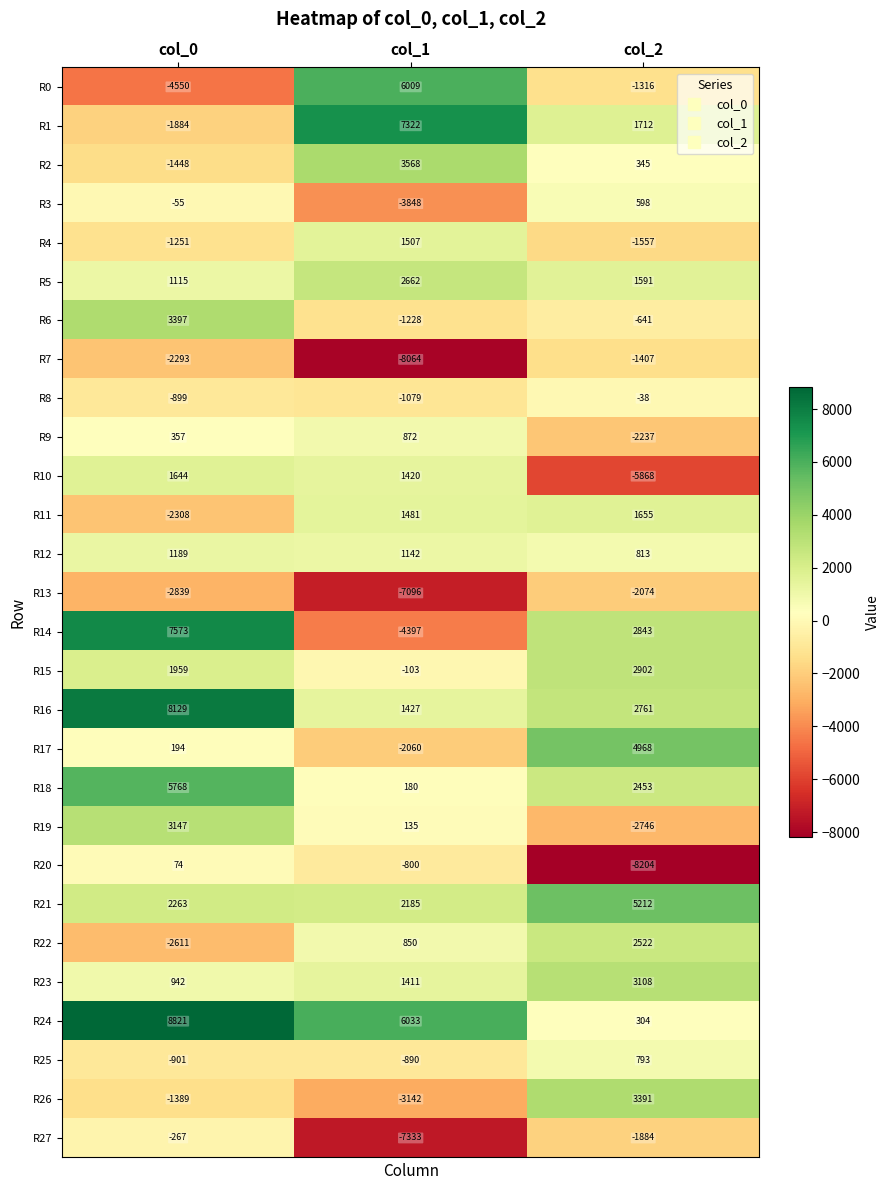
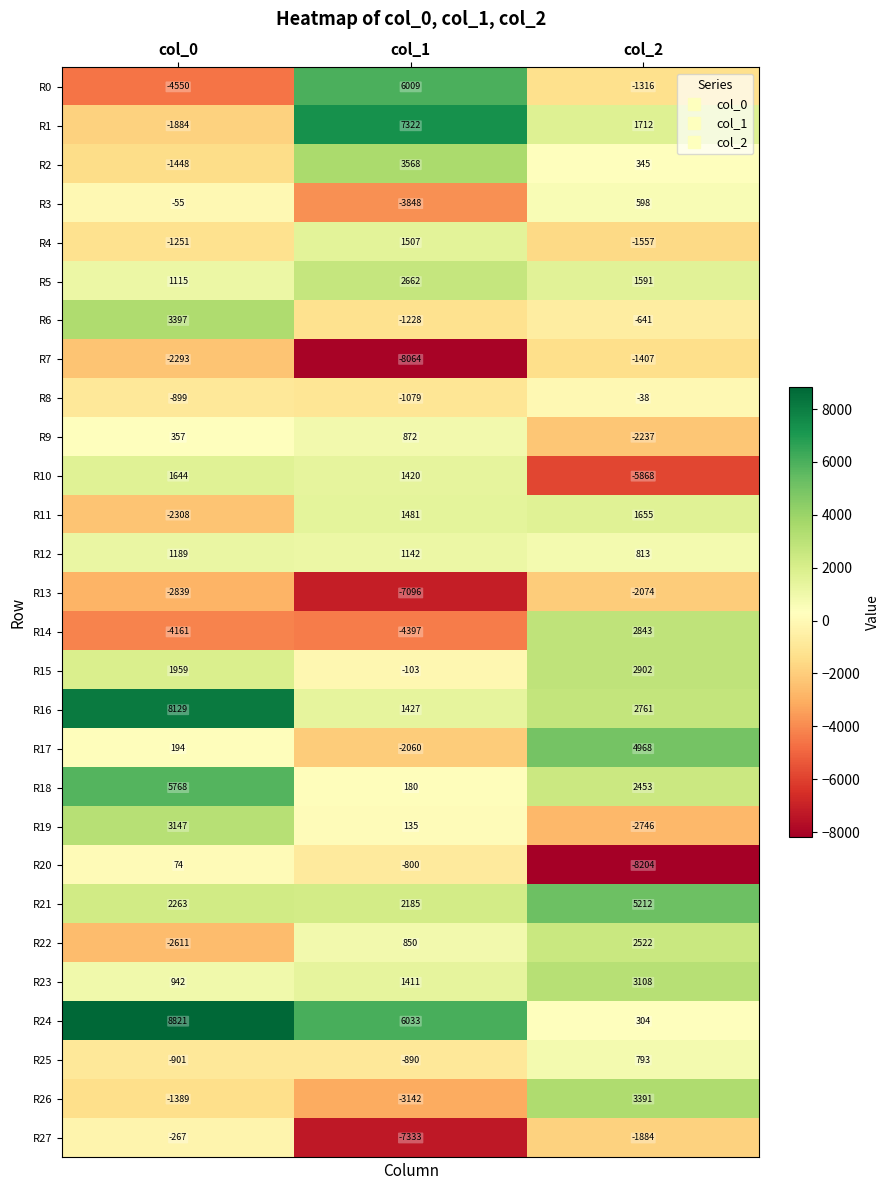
  {
    "R14": {
-     "col_0": 7573
+     "col_0": -4161
    }
  }
